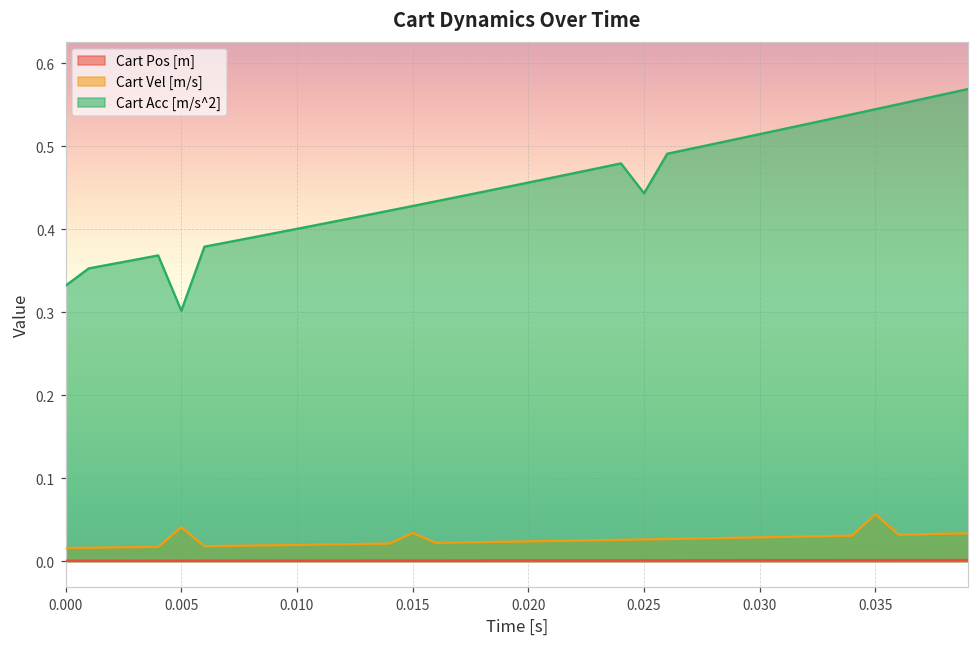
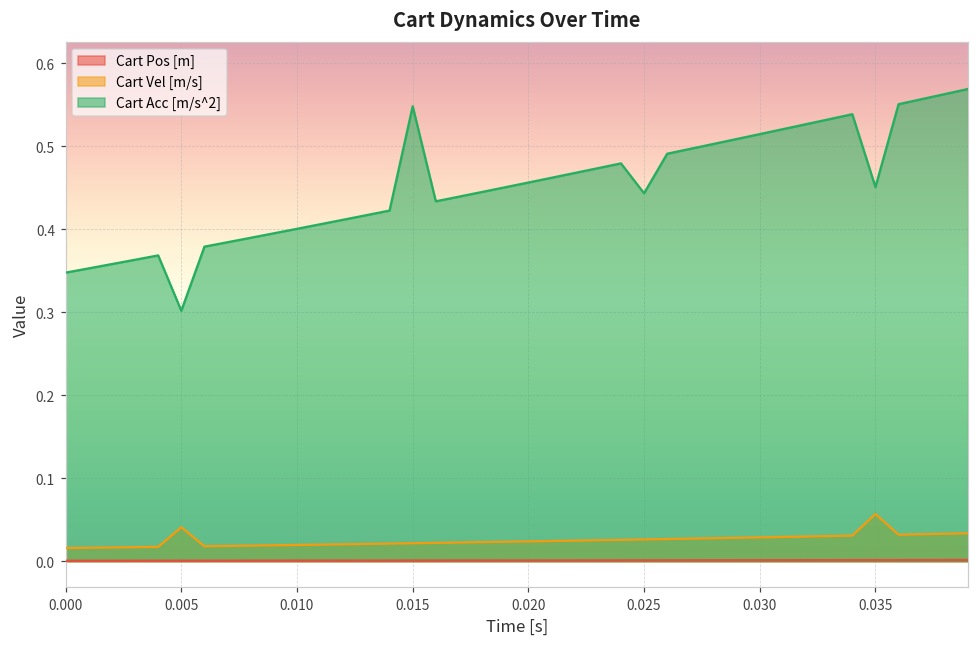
  {
    "Cart Pos [m]": {
      "0.000": 0.00,
      "0.005": 0.00,
      "0.010": 0.00,
      "0.015": 0.00,
      "0.020": 0.00,
      "0.025": 0.00,
      "0.030": 0.00,
      "0.035": 0.00
    },
    "Cart Vel [m/s]": {
      "0.000": 0.02,
      "0.005": 0.04,
      "0.010": 0.02,
-     "0.015": 0.03,
+     "0.015": 0.02,
      "0.020": 0.02,
      "0.025": 0.03,
      "0.030": 0.03,
      "0.035": 0.06
    },
    "Cart Acc [m/s^2]": {
-     "0.000": 0.33,
+     "0.000": 0.35,
      "0.005": 0.30,
      "0.010": 0.40,
-     "0.015": 0.43,
+     "0.015": 0.55,
      "0.020": 0.46,
      "0.025": 0.44,
      "0.030": 0.51,
-     "0.035": 0.54
+     "0.035": 0.45
    }
  }
